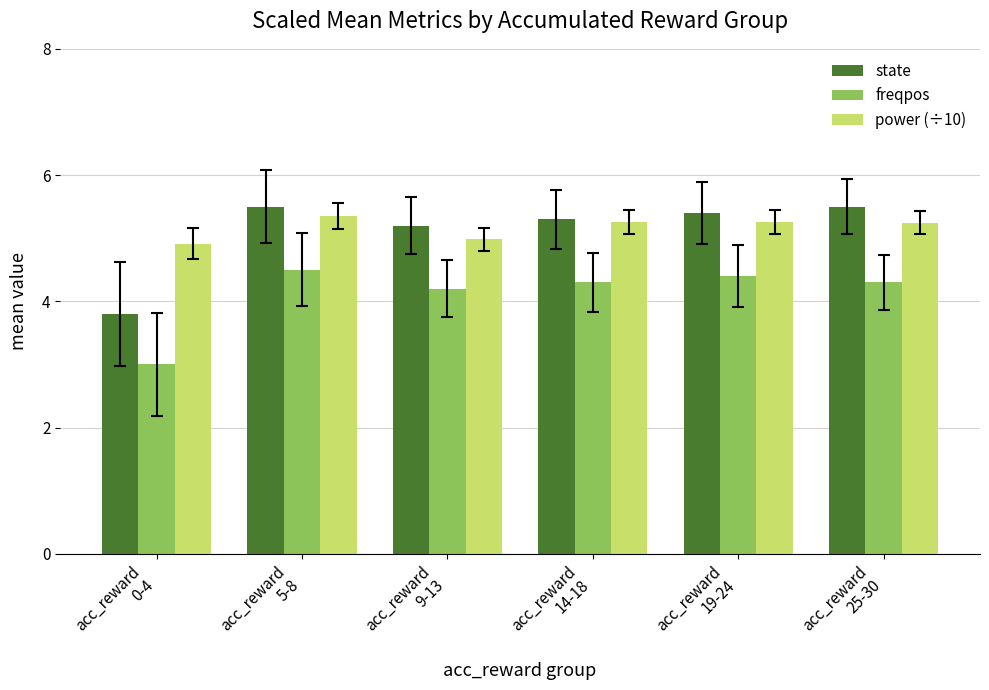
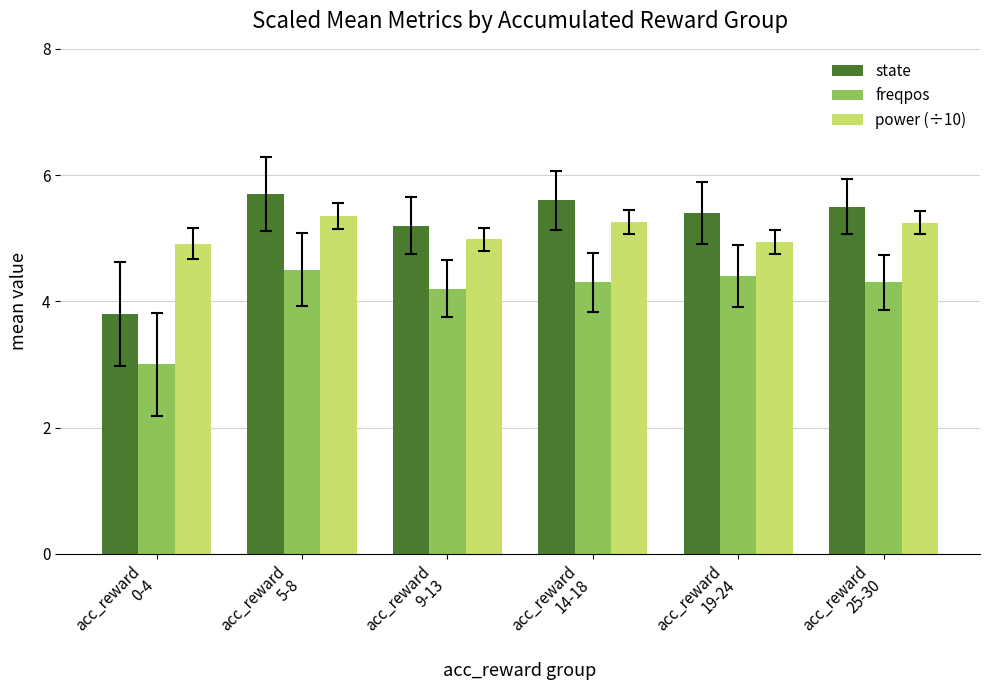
  {
    "state": {
      "acc_reward 0-4": 3.8,
-     "acc_reward 5-8": 5.5,
+     "acc_reward 5-8": 5.7,
      "acc_reward 9-13": 5.2,
-     "acc_reward 14-18": 5.3,
+     "acc_reward 14-18": 5.6,
      "acc_reward 19-24": 5.4,
      "acc_reward 25-30": 5.5
    },
    "freqpos": {
      "acc_reward 0-4": 3.0,
      "acc_reward 5-8": 4.5,
      "acc_reward 9-13": 4.2,
      "acc_reward 14-18": 4.3,
      "acc_reward 19-24": 4.4,
      "acc_reward 25-30": 4.3
    },
    "power (÷10)": {
      "acc_reward 0-4": 4.9,
      "acc_reward 5-8": 5.3,
      "acc_reward 9-13": 5.0,
      "acc_reward 14-18": 5.3,
-     "acc_reward 19-24": 5.3,
+     "acc_reward 19-24": 4.9,
      "acc_reward 25-30": 5.2
    }
  }
